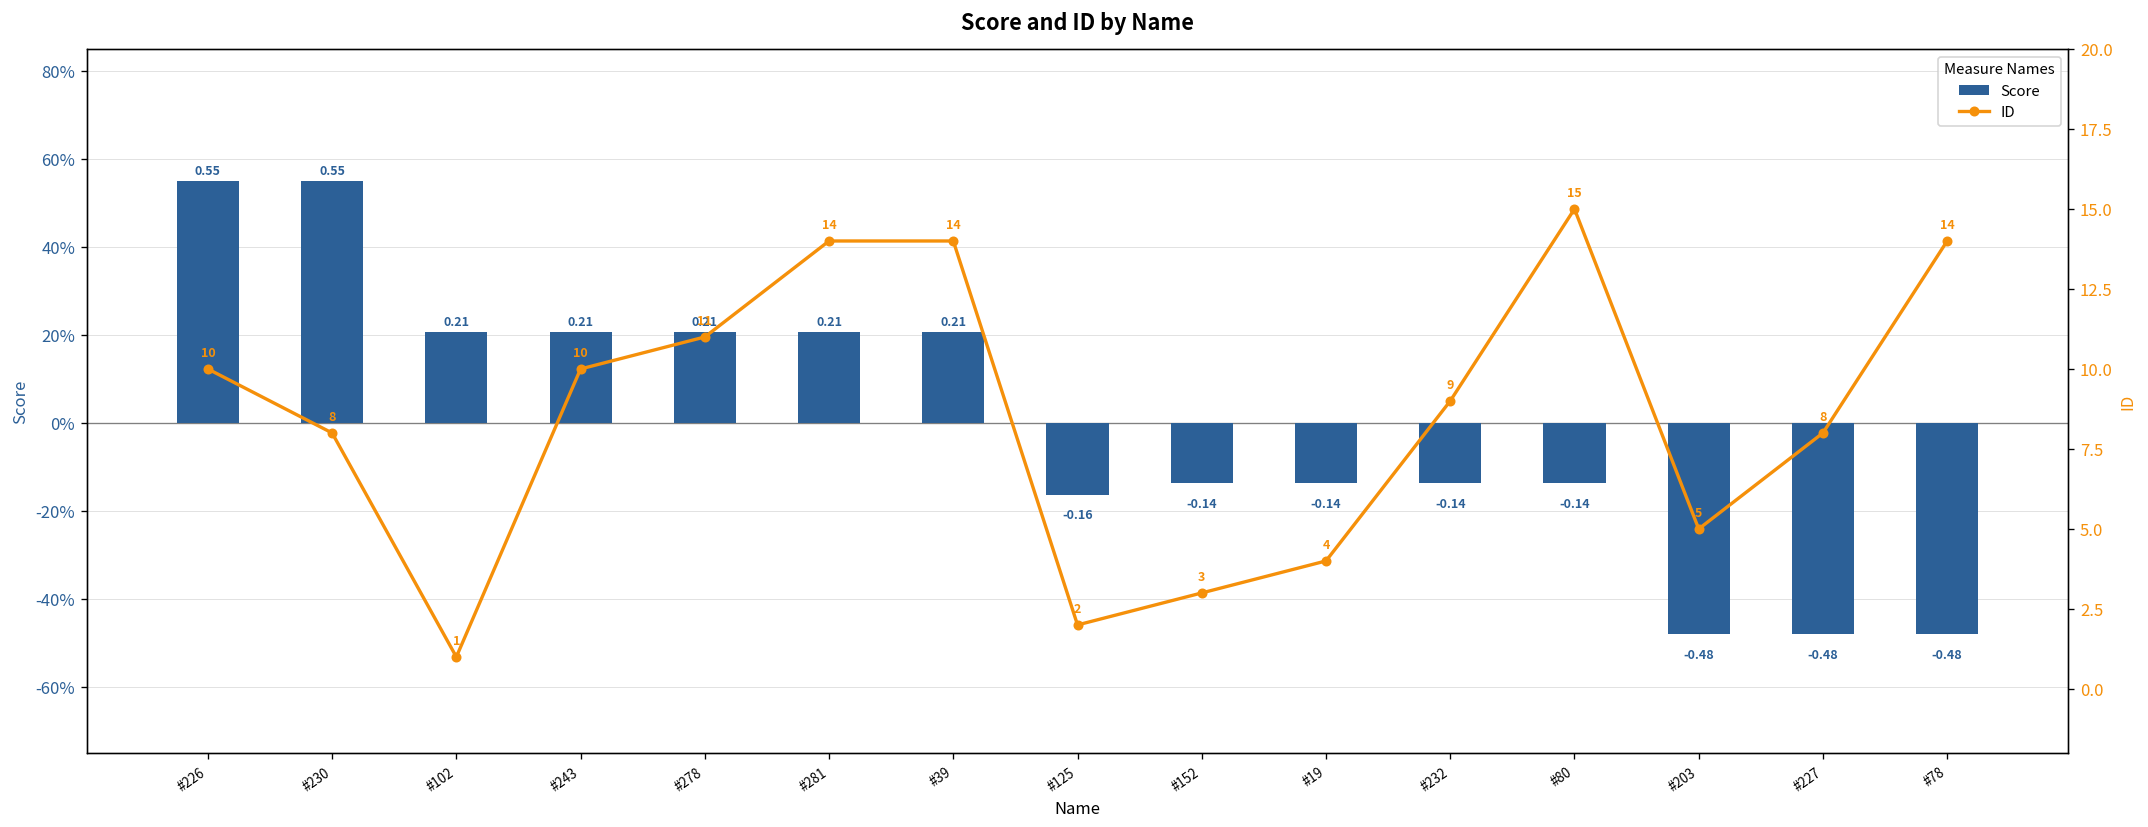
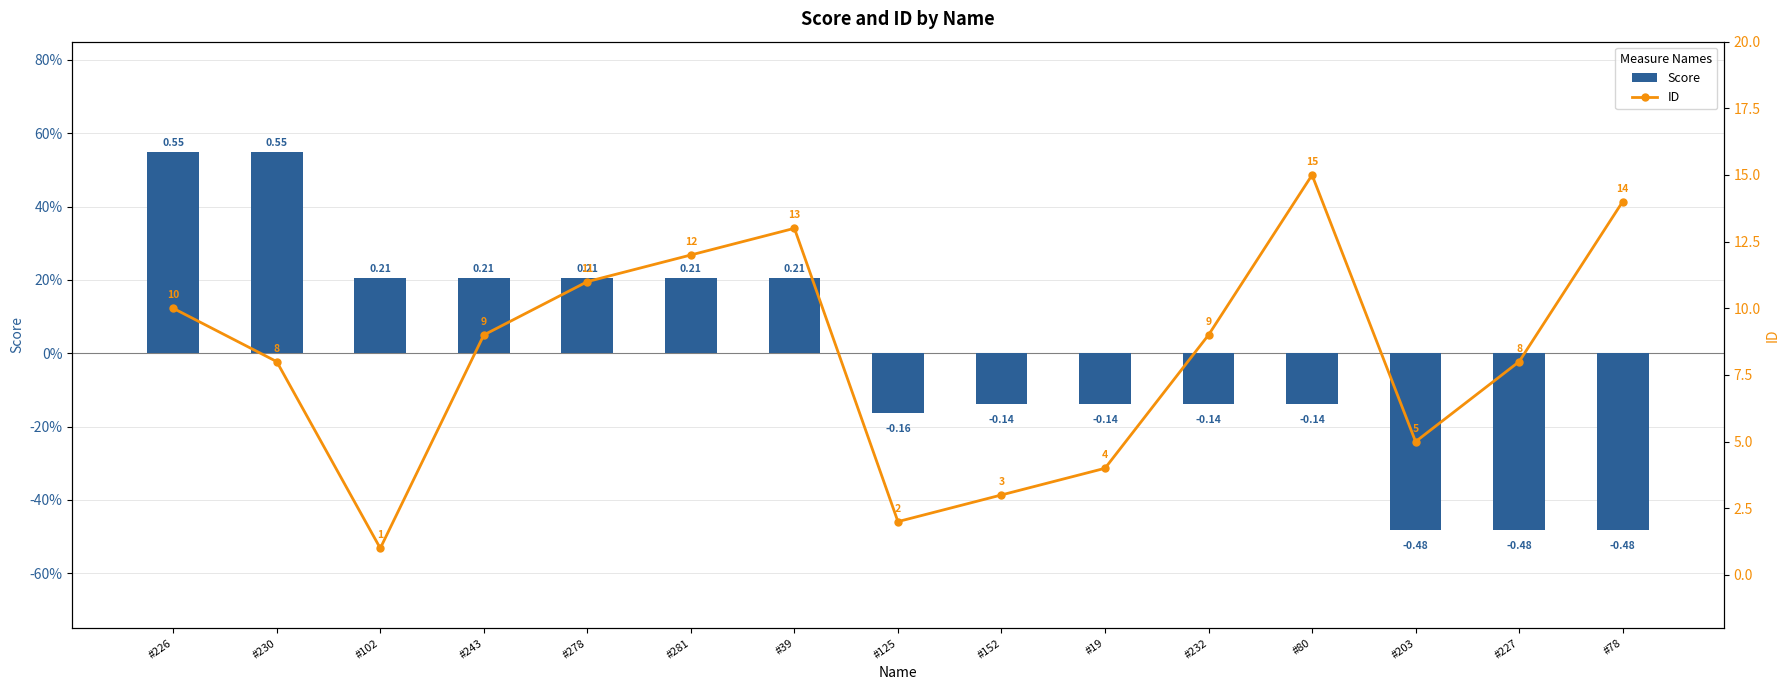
  {
    "Score": {
      "#226": 0.55,
      "#230": 0.55,
      "#102": 0.21,
      "#243": 0.21,
      "#281": 0.21,
      "#39": 0.21,
      "#125": -0.16,
      "#152": -0.14,
      "#19": -0.14,
      "#232": -0.14,
      "#80": -0.14,
      "#203": -0.48,
      "#227": -0.48,
      "#78": -0.48
    },
    "ID": {
      "#226": 10,
      "#230": 8,
      "#102": 1,
-     "#243": 10,
-     "#281": 14,
-     "#39": 14,
+     "#243": 9,
+     "#281": 12,
+     "#39": 13,
      "#125": 2,
      "#152": 3,
      "#19": 4,
      "#232": 9,
      "#80": 15,
      "#203": 5,
      "#227": 8,
      "#78": 14
    }
  }
